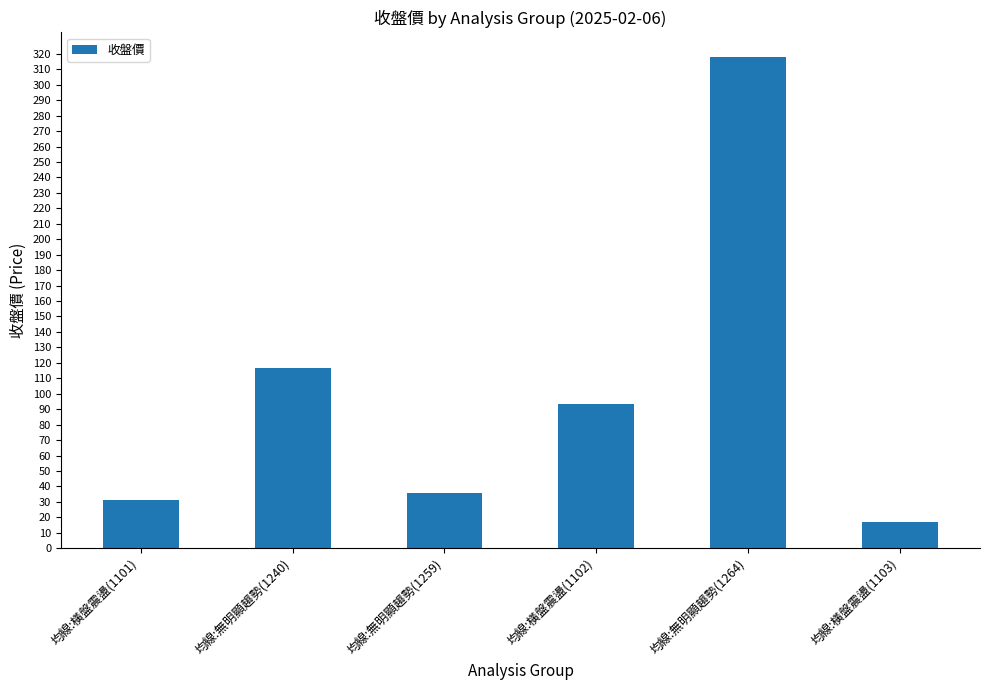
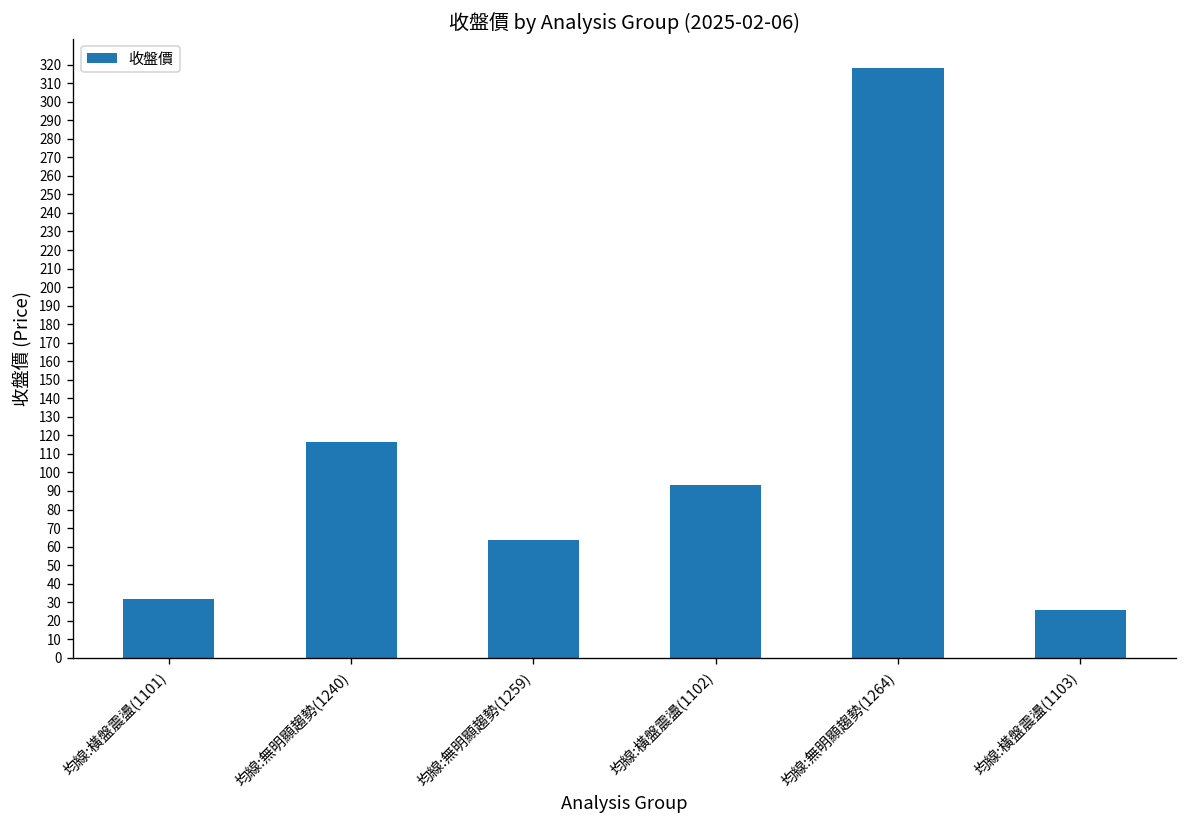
  {
    "均線:橫盤震盪(1101)": 32,
    "均線:無明顯趨勢(1240)": 117,
-   "均線:無明顯趨勢(1259)": 36,
+   "均線:無明顯趨勢(1259)": 63,
    "均線:橫盤震盪(1102)": 93,
    "均線:無明顯趨勢(1264)": 318,
-   "均線:橫盤震盪(1103)": 17
+   "均線:橫盤震盪(1103)": 26
  }
